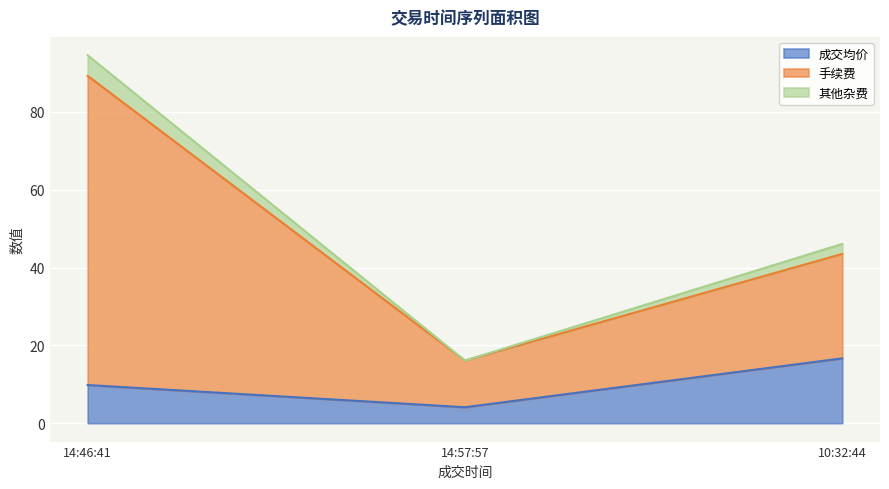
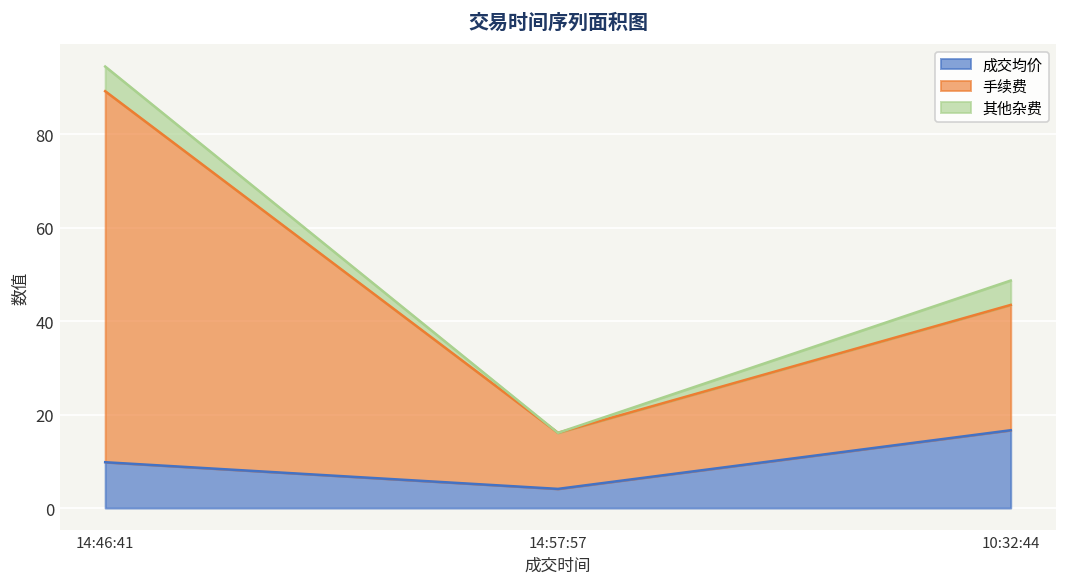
  {
    "成交均价": {
      "14:46:41": 10,
      "14:57:57": 4,
      "10:32:44": 17
    },
    "手续费": {
      "14:46:41": 79,
      "10:32:44": 27
    },
    "其他杂费": {
      "14:46:41": 5,
-     "10:32:44": 3
+     "10:32:44": 5
    }
  }
